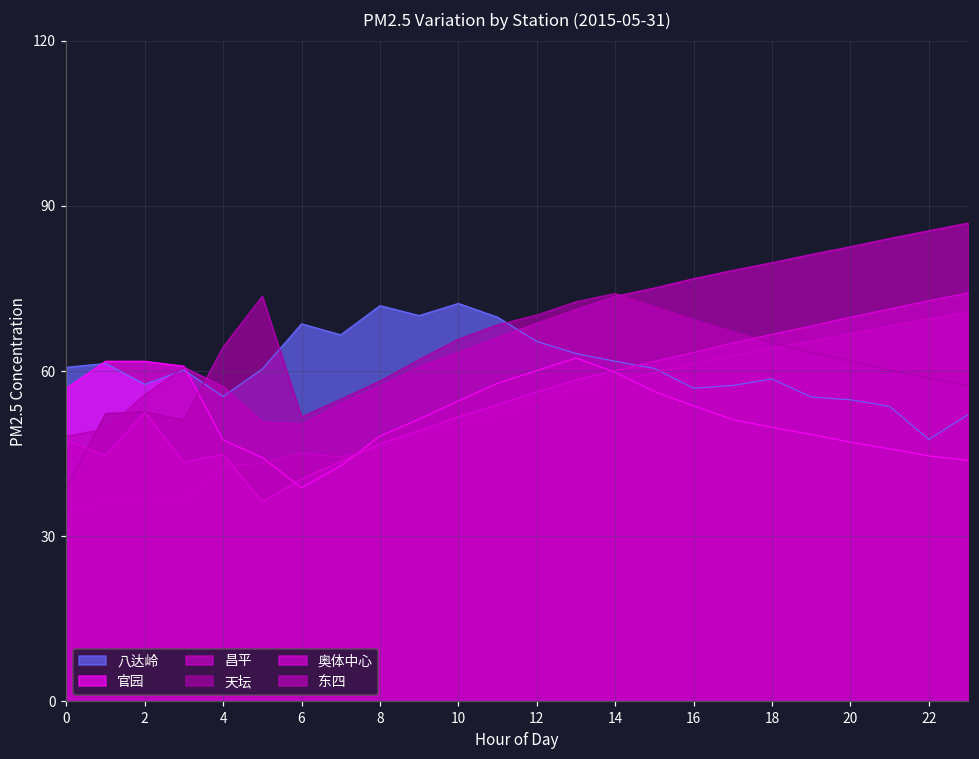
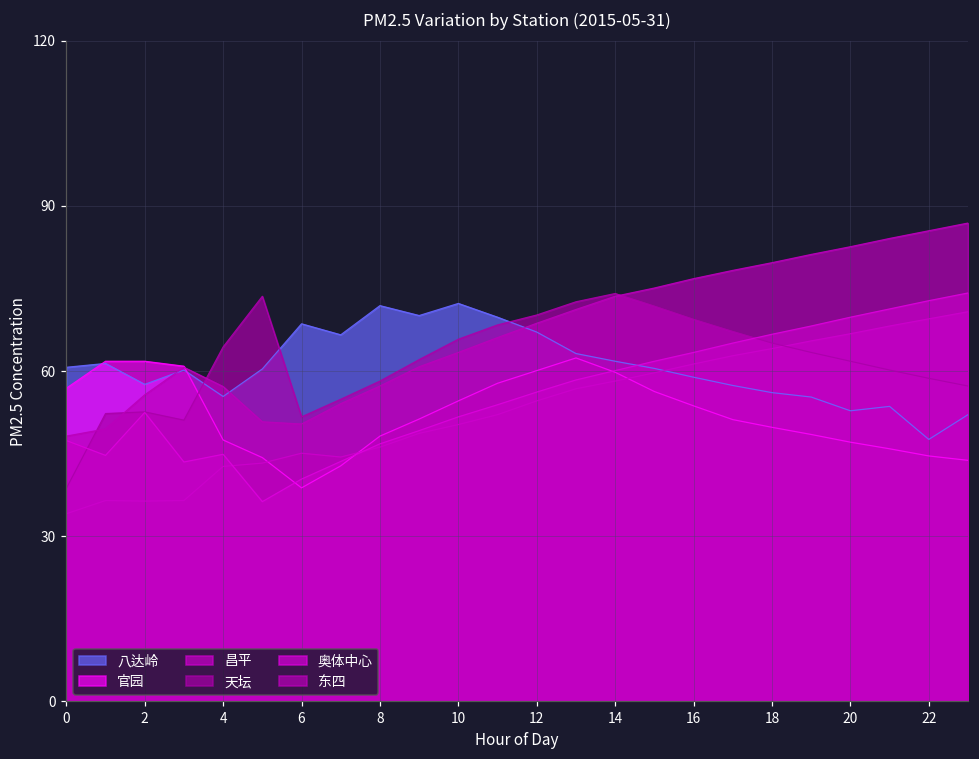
  {
    "八达岭": {
      "0": 61,
      "2": 58,
      "4": 55,
      "6": 69,
      "8": 72,
      "10": 72,
-     "12": 65,
+     "12": 67,
      "14": 62,
-     "16": 57,
-     "18": 59,
-     "20": 55,
+     "16": 59,
+     "18": 56,
+     "20": 53,
      "22": 48
    }
  }
